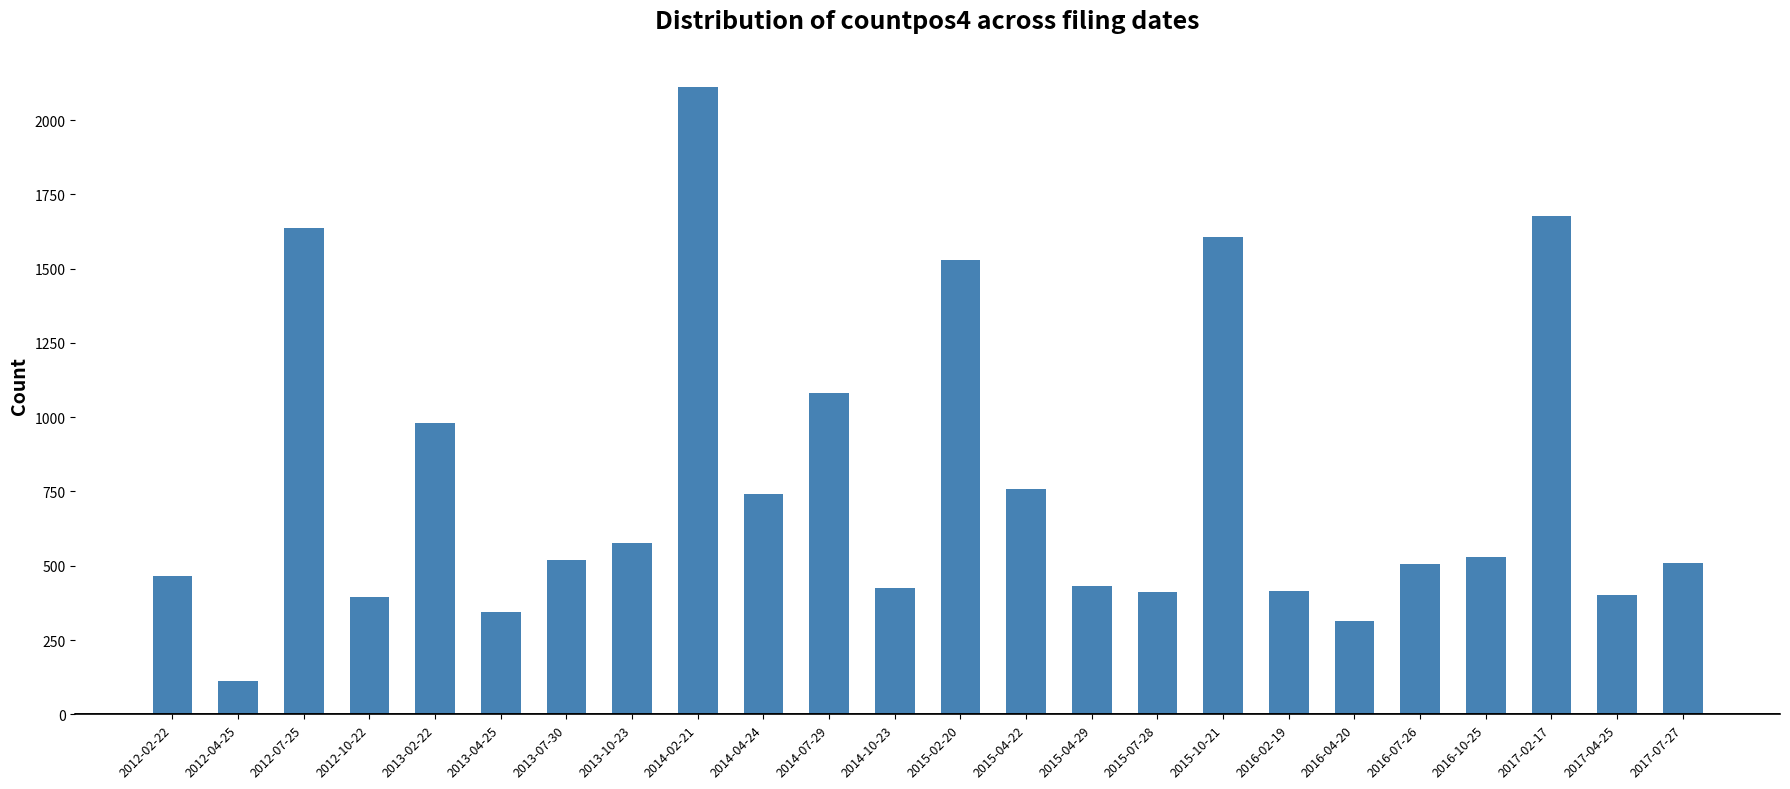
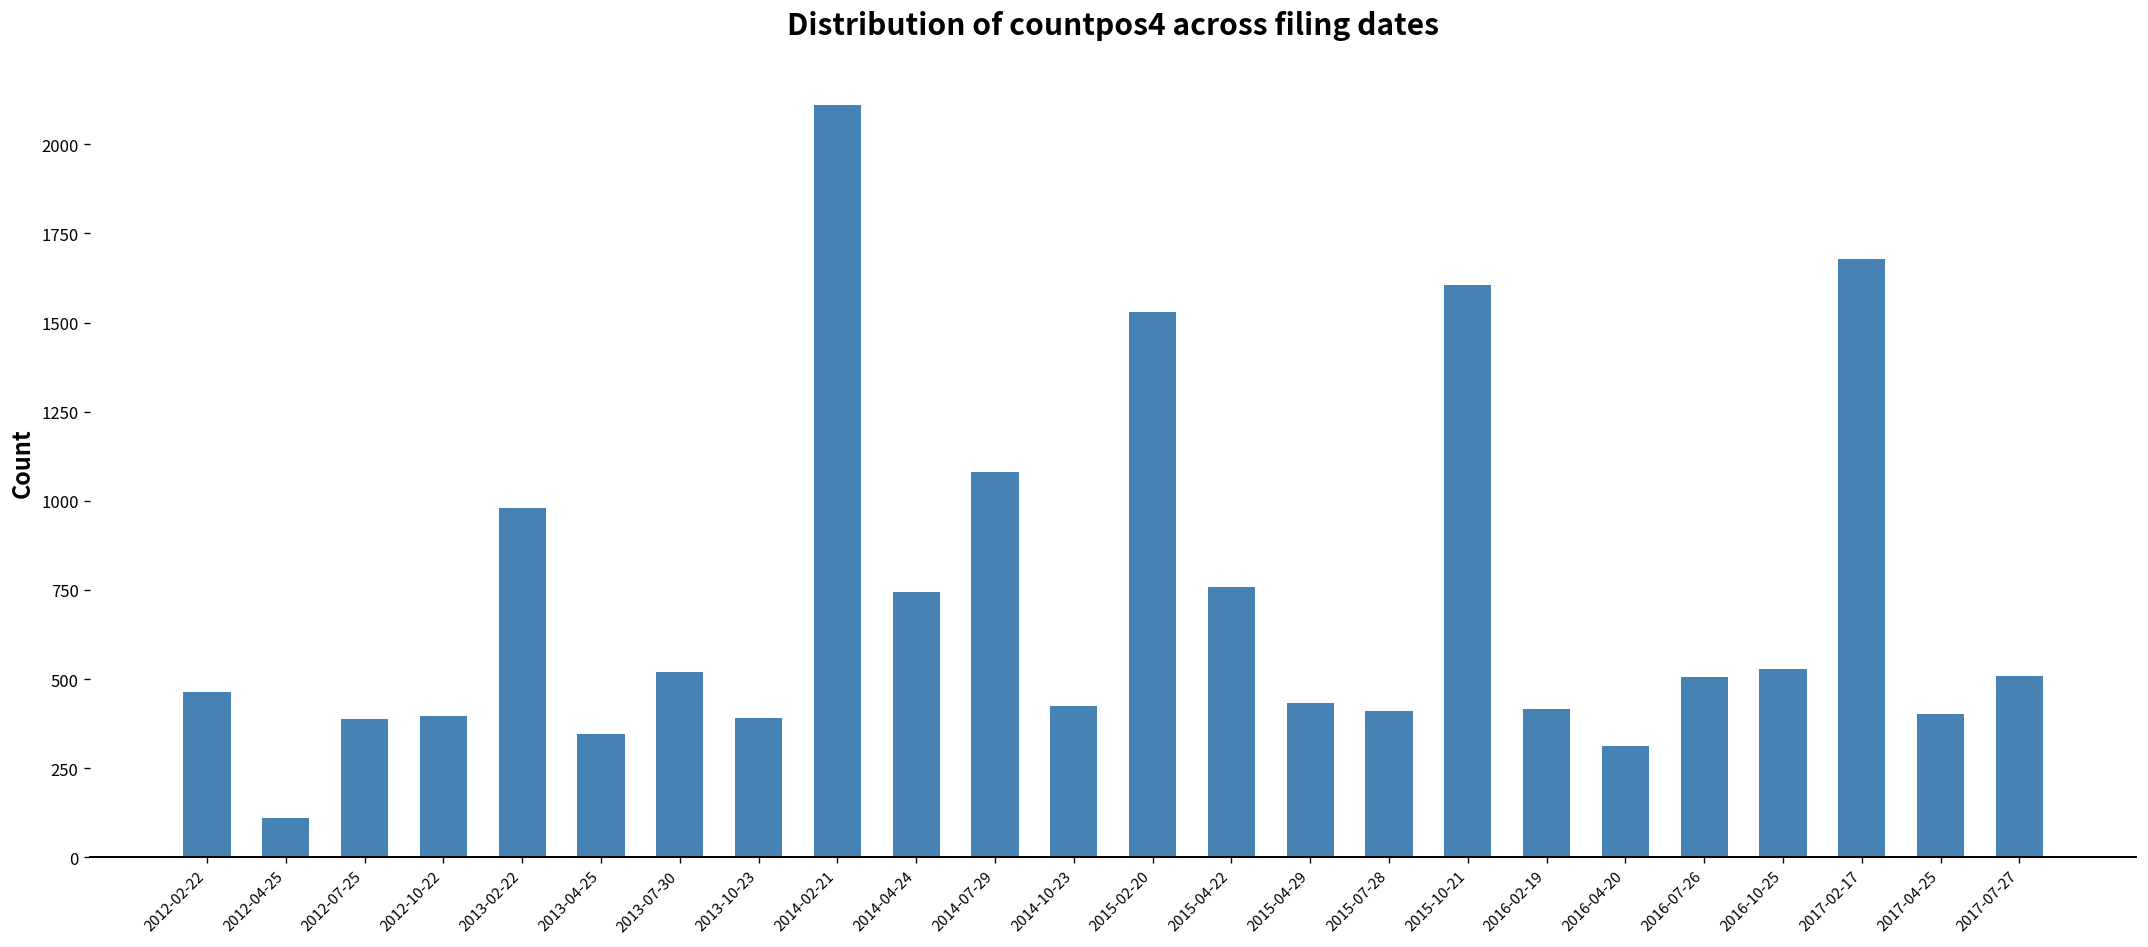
  {
    "2012-02-22": 470,
    "2012-04-25": 110,
-   "2012-07-25": 1640,
+   "2012-07-25": 390,
    "2012-10-22": 400,
    "2013-02-22": 980,
    "2013-04-25": 350,
    "2013-07-30": 520,
-   "2013-10-23": 580,
+   "2013-10-23": 390,
    "2014-02-21": 2110,
    "2014-04-24": 740,
    "2014-07-29": 1080,
    "2014-10-23": 420,
    "2015-02-20": 1530,
    "2015-04-22": 760,
    "2015-04-29": 430,
    "2015-07-28": 410,
    "2015-10-21": 1610,
    "2016-02-19": 420,
    "2016-04-20": 310,
    "2016-07-26": 510,
    "2016-10-25": 530,
    "2017-02-17": 1680,
    "2017-04-25": 400,
    "2017-07-27": 510
  }
